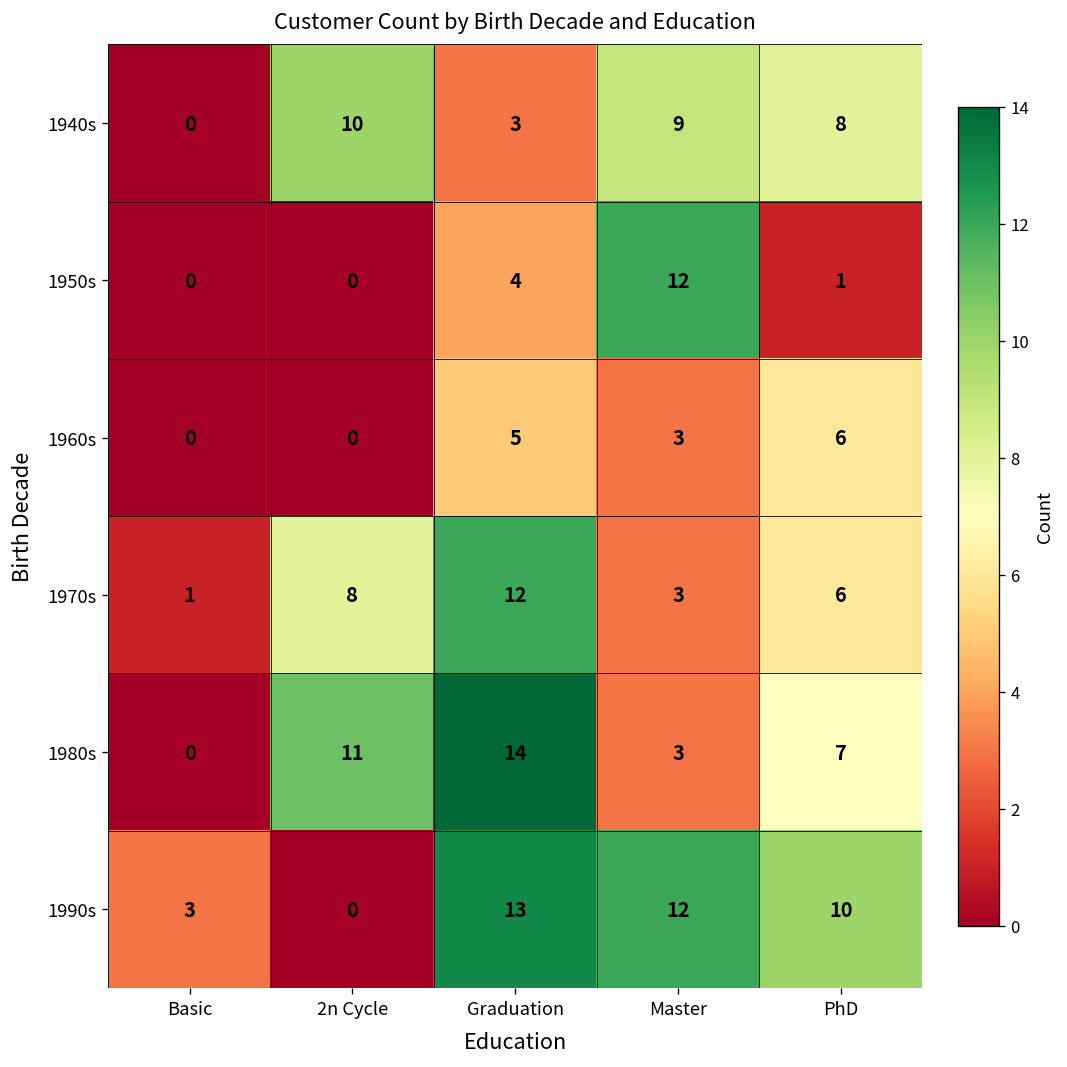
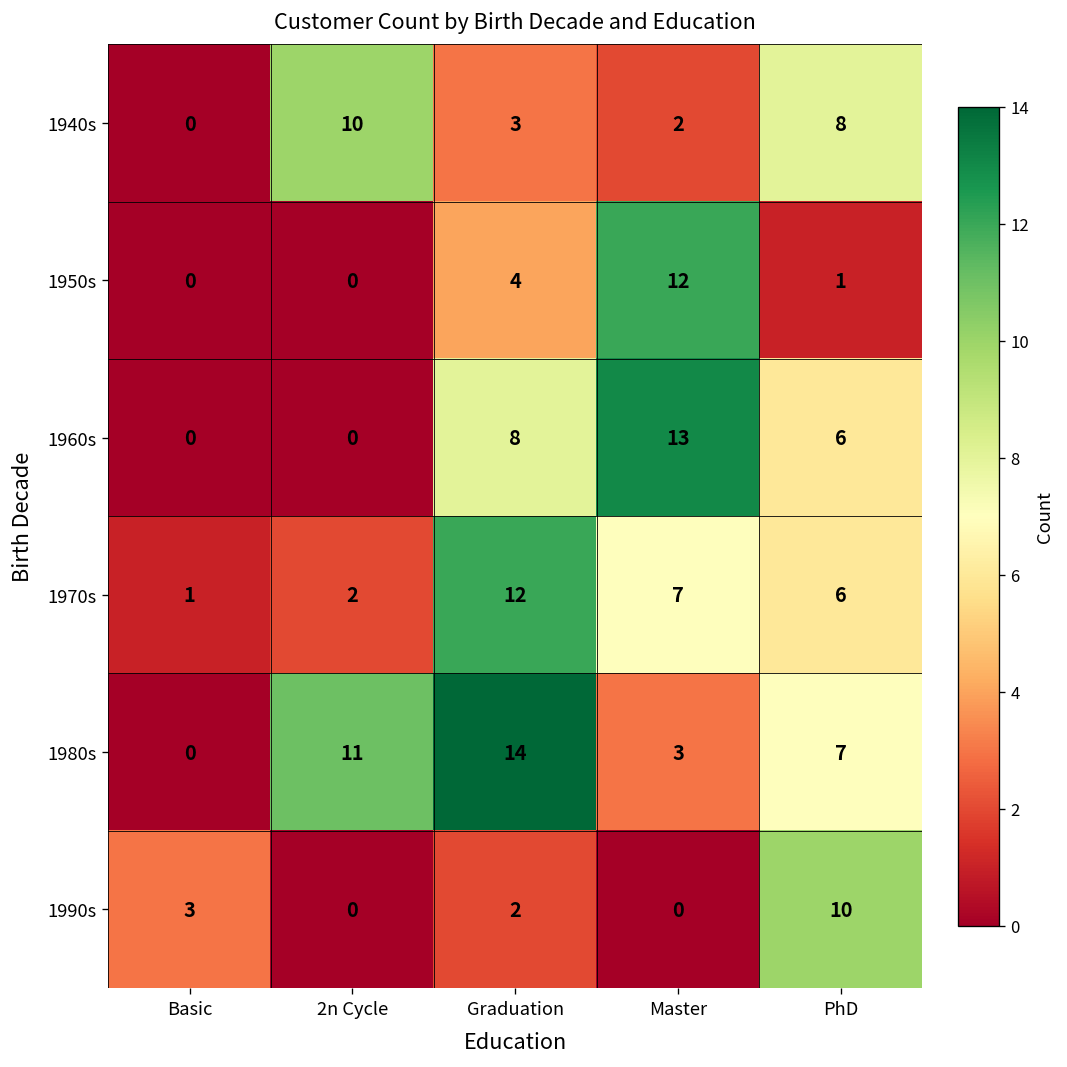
  {
    "1940s": {
      "Basic": 0,
      "2n Cycle": 10,
      "Graduation": 3,
-     "Master": 9,
+     "Master": 2,
      "PhD": 8
    },
    "1950s": {
      "Basic": 0,
      "2n Cycle": 0,
      "Graduation": 4,
      "Master": 12,
      "PhD": 1
    },
    "1960s": {
      "Basic": 0,
      "2n Cycle": 0,
-     "Graduation": 5,
-     "Master": 3,
+     "Graduation": 8,
+     "Master": 13,
      "PhD": 6
    },
    "1970s": {
      "Basic": 1,
-     "2n Cycle": 8,
+     "2n Cycle": 2,
      "Graduation": 12,
-     "Master": 3,
+     "Master": 7,
      "PhD": 6
    },
    "1980s": {
      "Basic": 0,
      "2n Cycle": 11,
      "Graduation": 14,
      "Master": 3,
      "PhD": 7
    },
    "1990s": {
      "Basic": 3,
      "2n Cycle": 0,
-     "Graduation": 13,
-     "Master": 12,
+     "Graduation": 2,
+     "Master": 0,
      "PhD": 10
    }
  }
